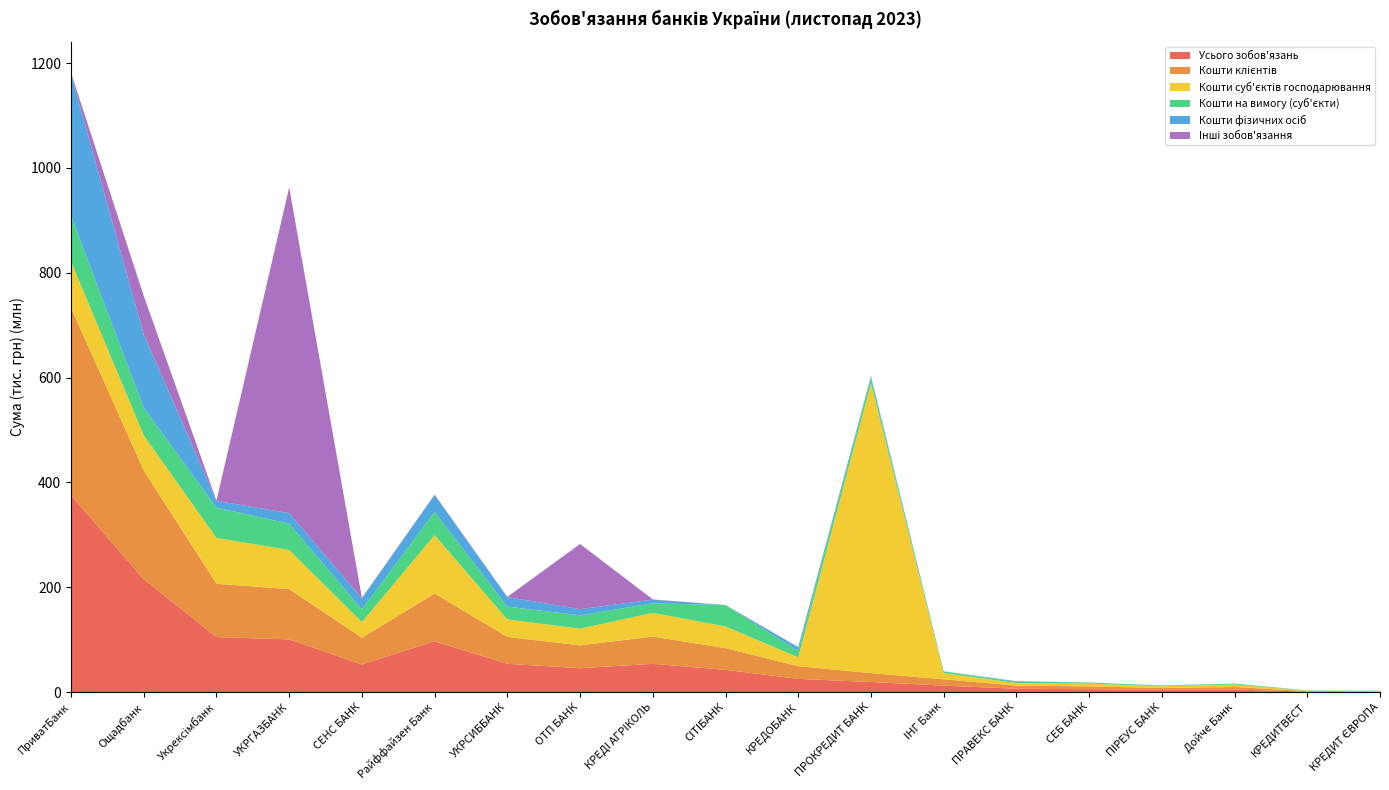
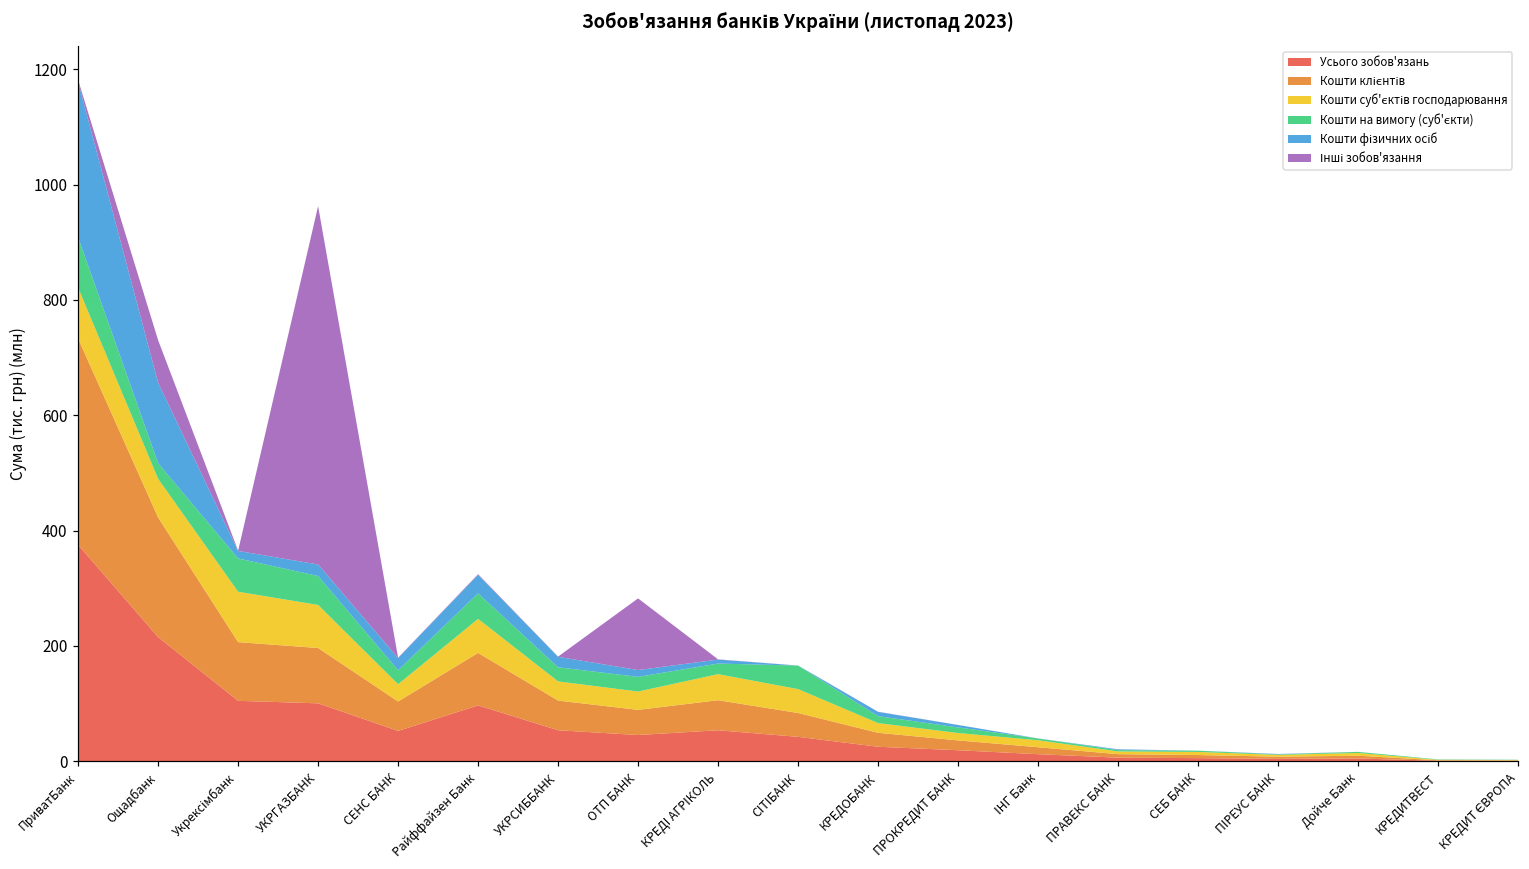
  {
    "Кошти суб'єктів господарювання": {
      "ПриватБанк": 90,
      "Ощадбанк": 70,
      "Укрексімбанк": 90,
      "УКРГАЗБАНК": 70,
      "СЕНС БАНК": 30,
-     "Райффайзен Банк": 110,
+     "Райффайзен Банк": 60,
      "УКРСИББАНК": 30,
      "ОТП БАНК": 30,
      "КРЕДІ АГРІКОЛЬ": 50,
      "СІТІБАНК": 40,
      "КРЕДОБАНК": 20,
-     "ПРОКРЕДИТ БАНК": 550
+     "ПРОКРЕДИТ БАНК": 10
    },
    "Кошти на вимогу (суб'єкти)": {
      "ПриватБанк": 90,
-     "Ощадбанк": 50,
+     "Ощадбанк": 30,
      "Укрексімбанк": 60,
      "УКРГАЗБАНК": 50,
      "СЕНС БАНК": 20,
      "Райффайзен Банк": 40,
      "УКРСИББАНК": 20,
      "ОТП БАНК": 30,
      "КРЕДІ АГРІКОЛЬ": 20,
      "КРЕДОБАНК": 10
    },
    "Кошти фізичних осіб": {
      "Ощадбанк": 140,
      "УКРГАЗБАНК": 20,
      "ОТП БАНК": 10
    },
    "Інші зобов'язання": {
      "Ощадбанк": 70,
      "УКРГАЗБАНК": 620,
      "ОТП БАНК": 120
    }
  }
